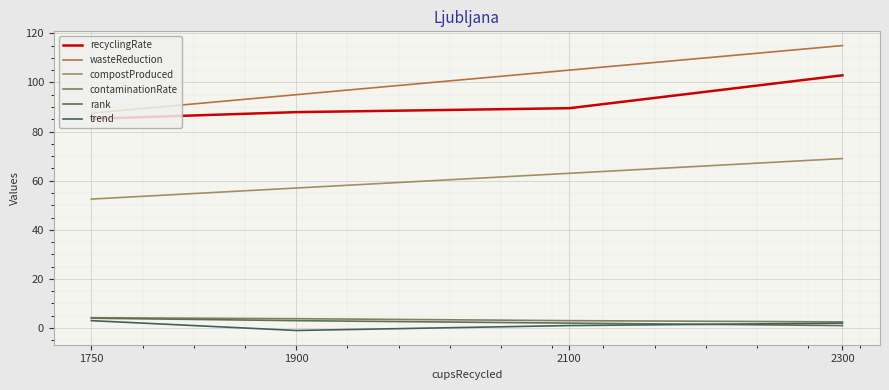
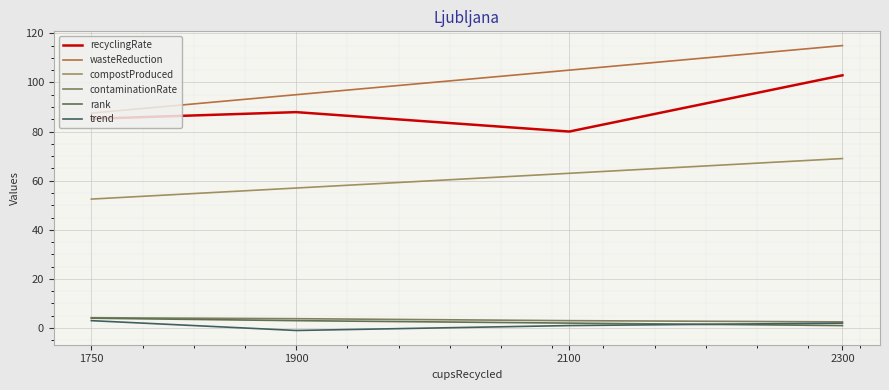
  {
    "recyclingRate": {
      "1900": 88,
-     "2100": 90,
+     "2100": 80,
      "2300": 103
    }
  }
